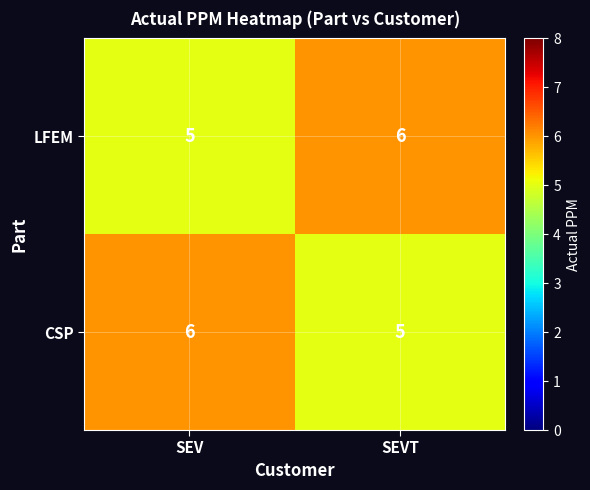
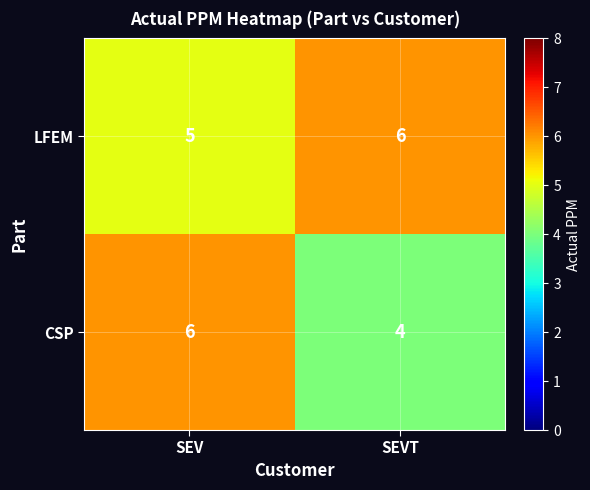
  {
    "LFEM": {
      "SEV": 5,
      "SEVT": 6
    },
    "CSP": {
      "SEV": 6,
-     "SEVT": 5
+     "SEVT": 4
    }
  }
